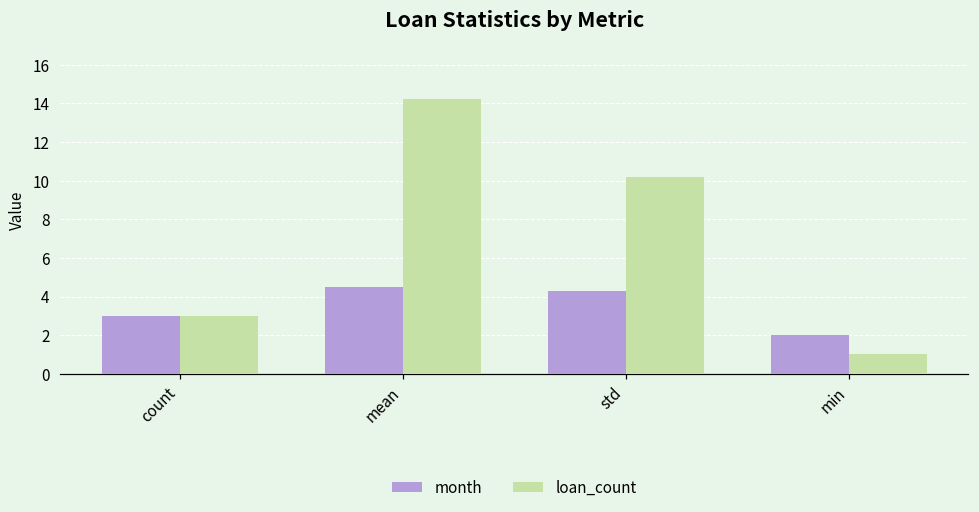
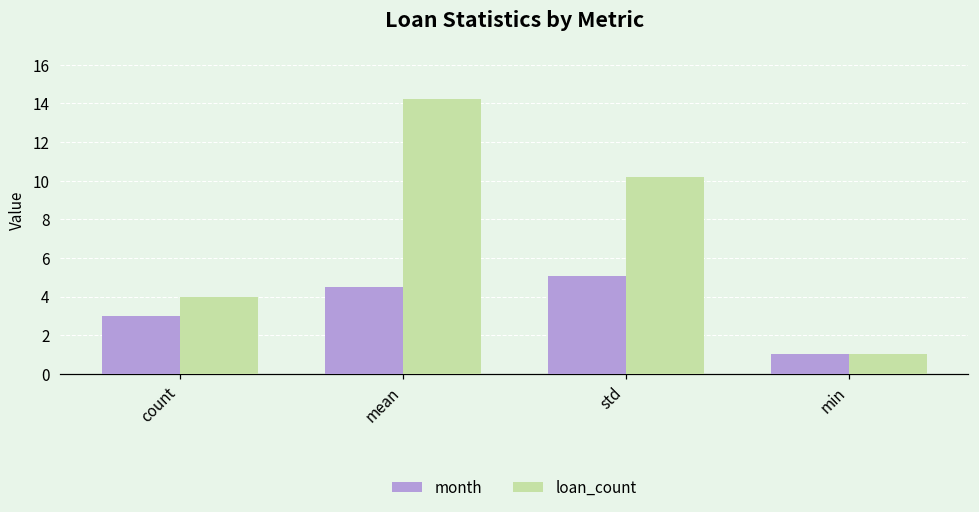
  {
    "month": {
      "count": 3.0,
      "mean": 4.5,
-     "std": 4.3,
-     "min": 2
+     "std": 5.1,
+     "min": 1
    },
    "loan_count": {
-     "count": 3,
+     "count": 4,
      "mean": 14.3,
      "std": 10.2,
      "min": 1
    }
  }
